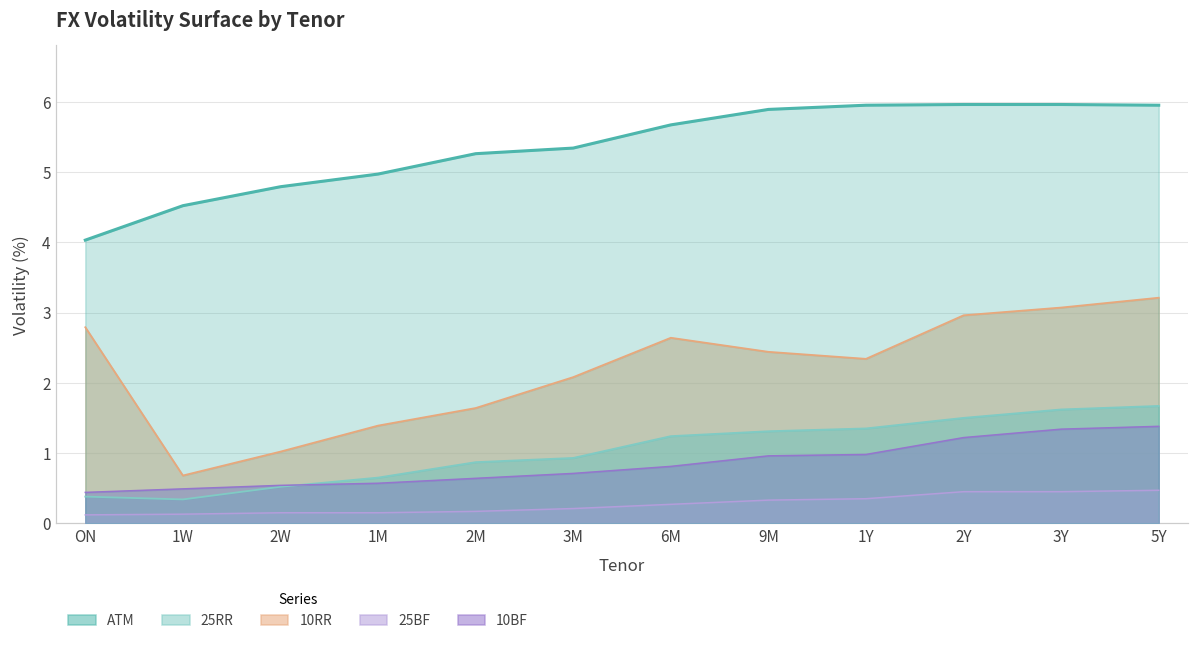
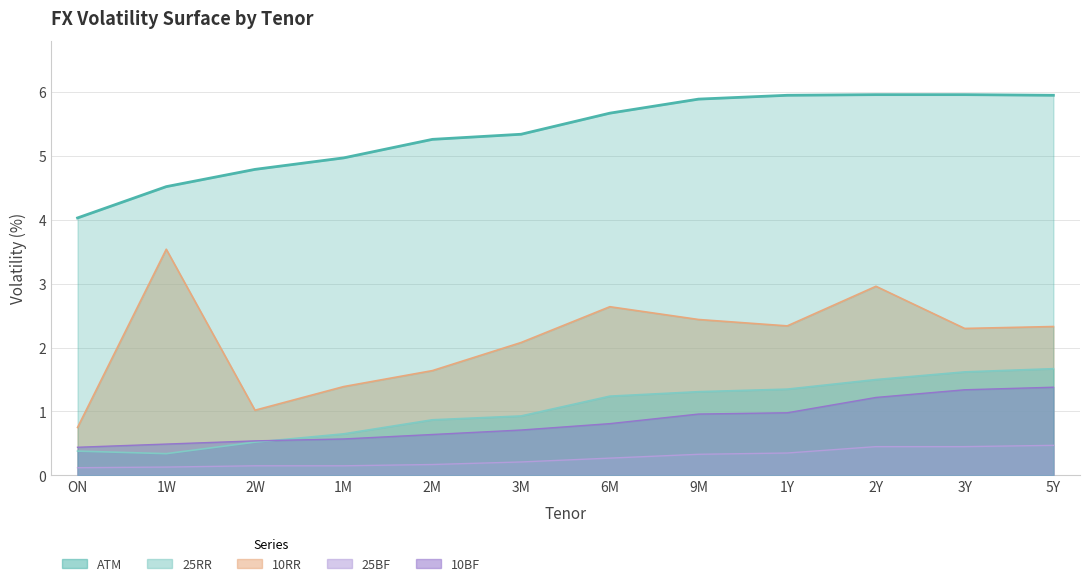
  {
    "10RR": {
-     "ON": 2.8,
-     "1W": 0.7,
+     "ON": 0.8,
+     "1W": 3.5,
      "2W": 1.0,
      "1M": 1.4,
      "2M": 1.6,
      "3M": 2.1,
      "6M": 2.6,
      "9M": 2.4,
      "1Y": 2.3,
      "2Y": 3.0,
-     "3Y": 3.1,
-     "5Y": 3.2
+     "3Y": 2.3,
+     "5Y": 2.3
    }
  }
